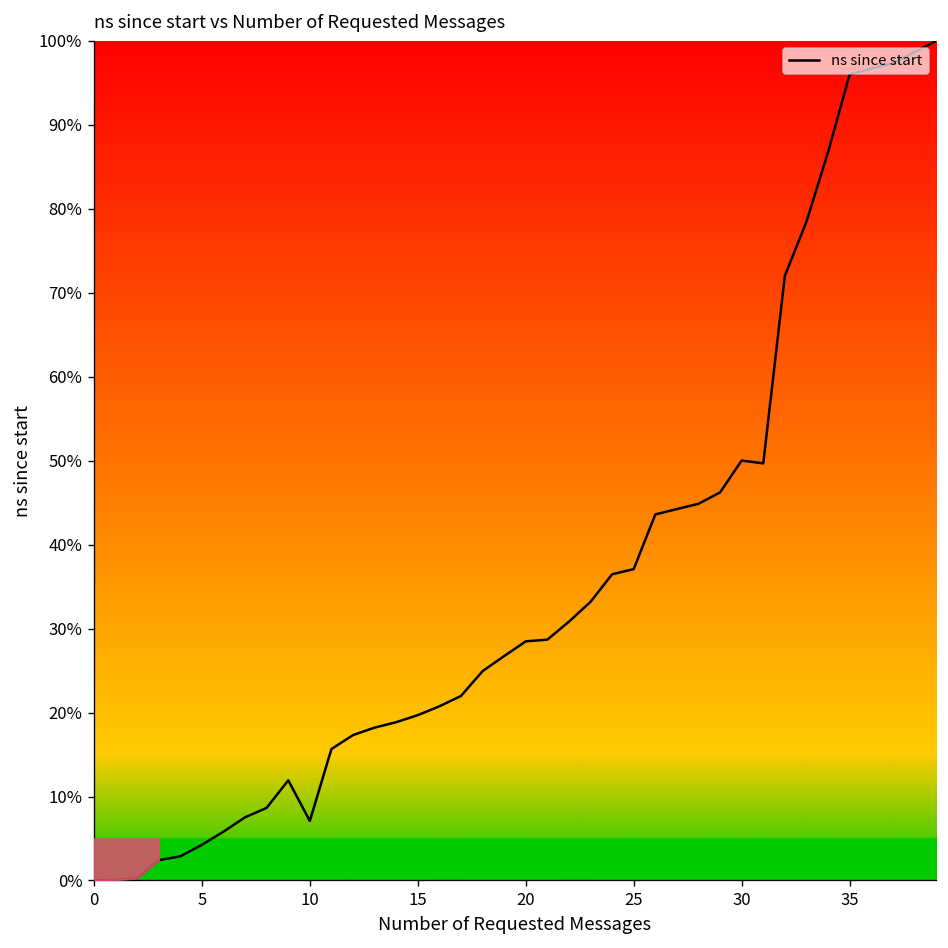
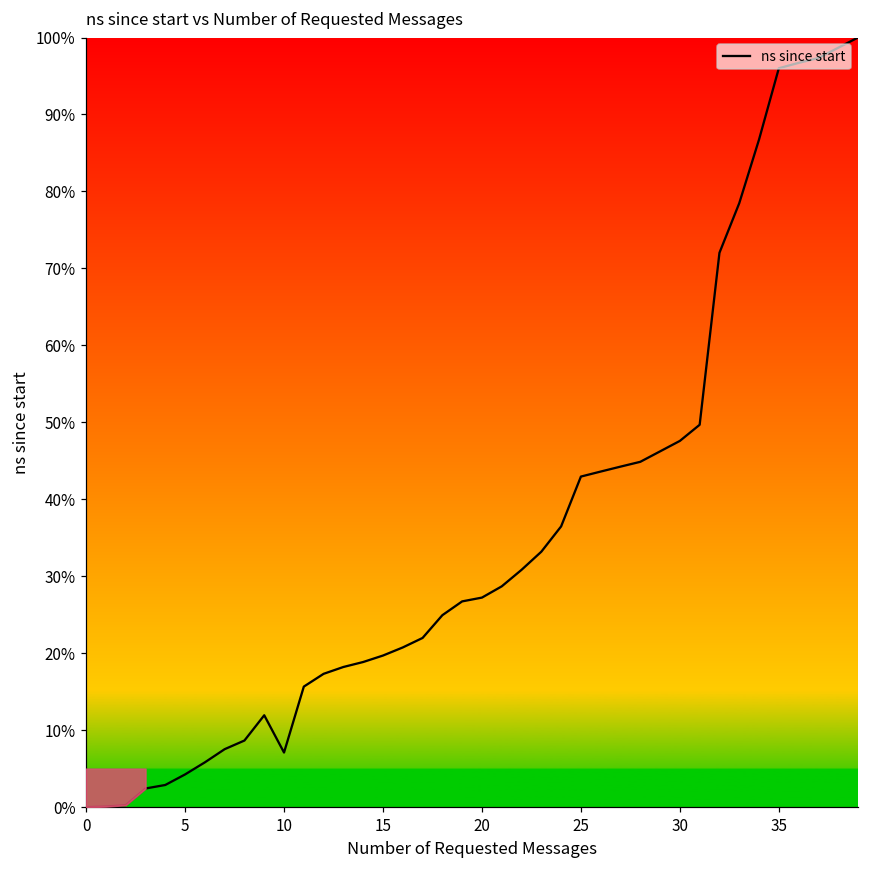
  {
    "ns since start": {
      "0": "0%",
      "5": "4%",
      "10": "7%",
      "15": "20%",
-     "20": "28%",
-     "25": "37%",
-     "30": "50%"
+     "20": "27%",
+     "25": "43%",
+     "30": "48%"
    }
  }
